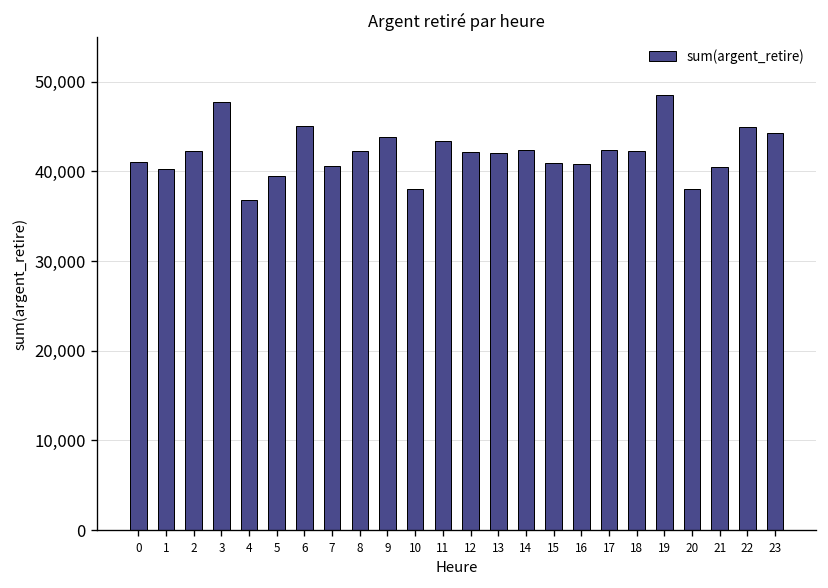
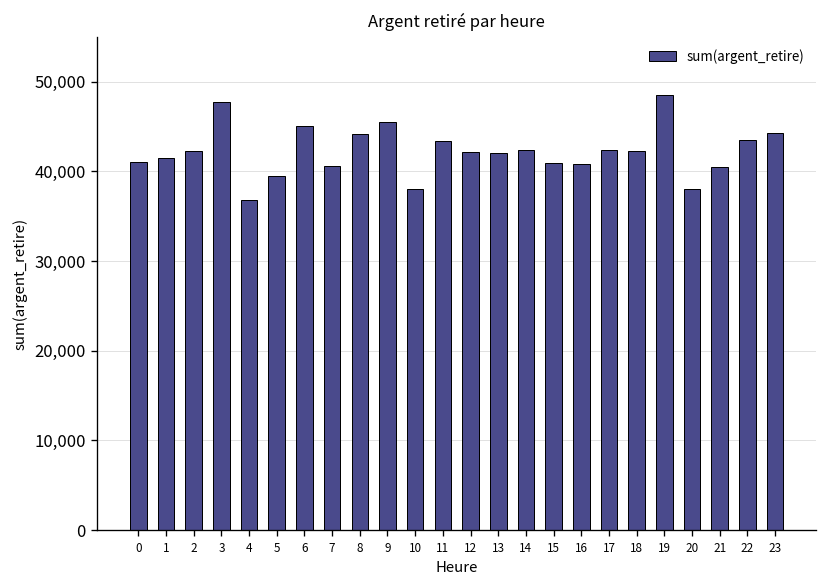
  {
    "0": "41,000",
-   "1": "40,000",
+   "1": "41,000",
    "2": "42,000",
    "3": "48,000",
    "4": "37,000",
    "5": "40,000",
    "6": "45,000",
    "7": "41,000",
-   "8": "42,000",
-   "9": "44,000",
+   "8": "44,000",
+   "9": "45,000",
    "10": "38,000",
    "11": "43,000",
    "12": "42,000",
    "13": "42,000",
    "14": "42,000",
    "15": "41,000",
    "16": "41,000",
    "17": "42,000",
    "18": "42,000",
    "19": "49,000",
    "20": "38,000",
    "21": "40,000",
-   "22": "45,000",
+   "22": "44,000",
    "23": "44,000"
  }
